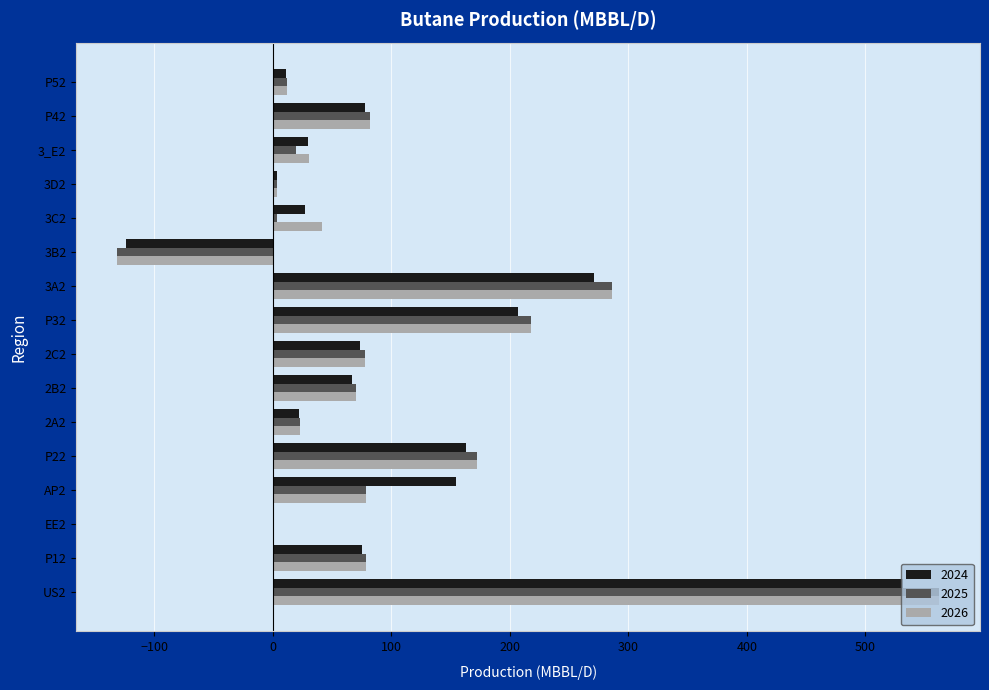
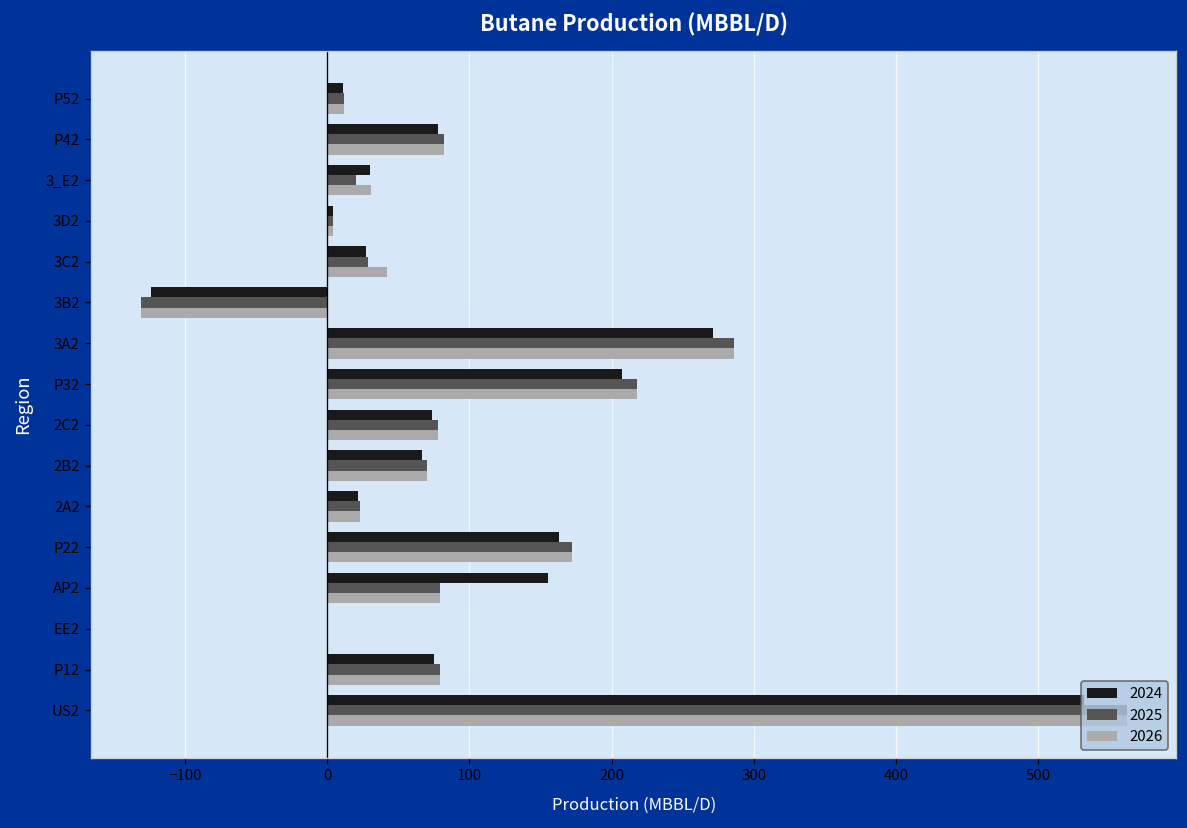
  {
    "2024": {
      "P52": 11,
      "P42": 78,
      "3_E2": 30,
      "3D2": 4,
      "3C2": 27,
      "3B2": -124,
      "3A2": 271,
      "P32": 207,
      "2C2": 74,
      "2B2": 67,
      "2A2": 22,
      "P22": 163,
      "AP2": 155,
      "EE2": 0,
      "P12": 75
    },
    "2025": {
      "P52": 12,
      "P42": 82,
      "3_E2": 20,
      "3D2": 4,
-     "3C2": 4,
+     "3C2": 29,
      "3B2": -131,
      "3A2": 286,
      "P32": 218,
      "2C2": 78,
      "2B2": 70,
      "2A2": 23,
      "P22": 172,
      "AP2": 79,
      "EE2": 0,
      "P12": 79
    },
    "2026": {
      "P52": 12,
      "P42": 82,
      "3_E2": 31,
      "3D2": 4,
      "3C2": 42,
      "3B2": -131,
      "3A2": 286,
      "P32": 218,
      "2C2": 78,
      "2B2": 70,
      "2A2": 23,
      "P22": 172,
      "AP2": 79,
      "EE2": 0,
      "P12": 79
    }
  }
